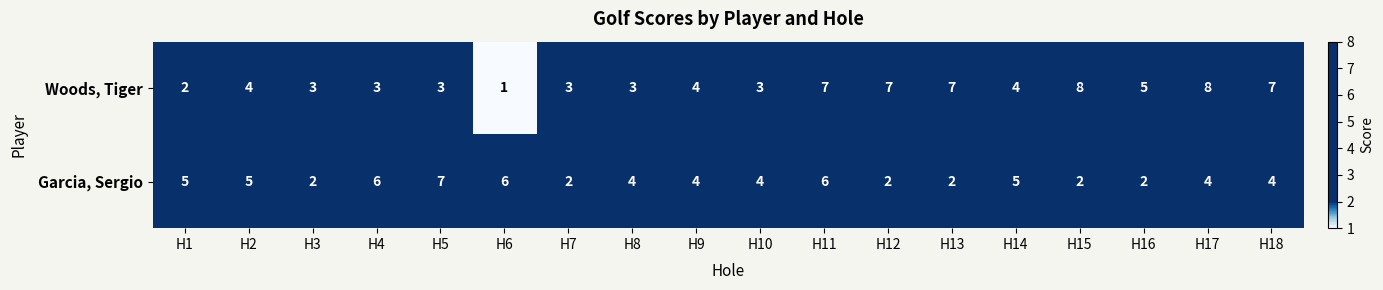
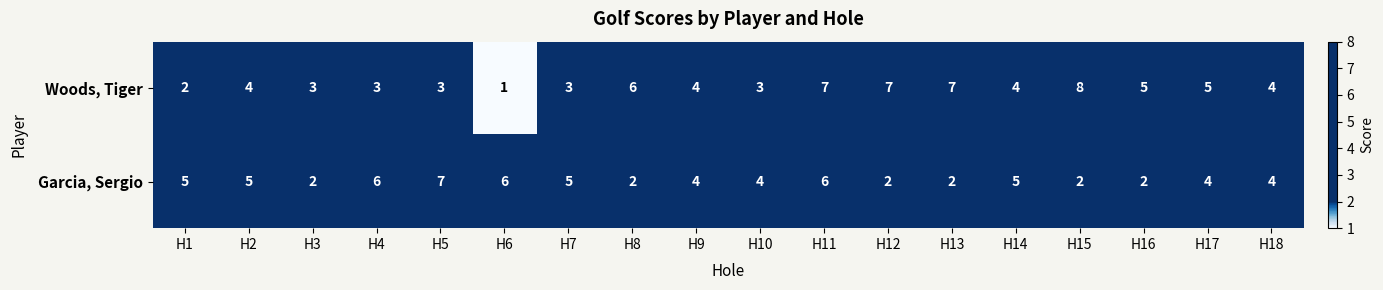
  {
    "Woods, Tiger": {
      "H1": 2,
      "H2": 4,
      "H3": 3,
      "H4": 3,
      "H5": 3,
      "H6": 1,
      "H7": 3,
-     "H8": 3,
+     "H8": 6,
      "H9": 4,
      "H10": 3,
      "H11": 7,
      "H12": 7,
      "H13": 7,
      "H14": 4,
      "H15": 8,
      "H16": 5,
-     "H17": 8,
-     "H18": 7
+     "H17": 5,
+     "H18": 4
    },
    "Garcia, Sergio": {
      "H1": 5,
      "H2": 5,
      "H3": 2,
      "H4": 6,
      "H5": 7,
      "H6": 6,
-     "H7": 2,
-     "H8": 4,
+     "H7": 5,
+     "H8": 2,
      "H9": 4,
      "H10": 4,
      "H11": 6,
      "H12": 2,
      "H13": 2,
      "H14": 5,
      "H15": 2,
      "H16": 2,
      "H17": 4,
      "H18": 4
    }
  }
